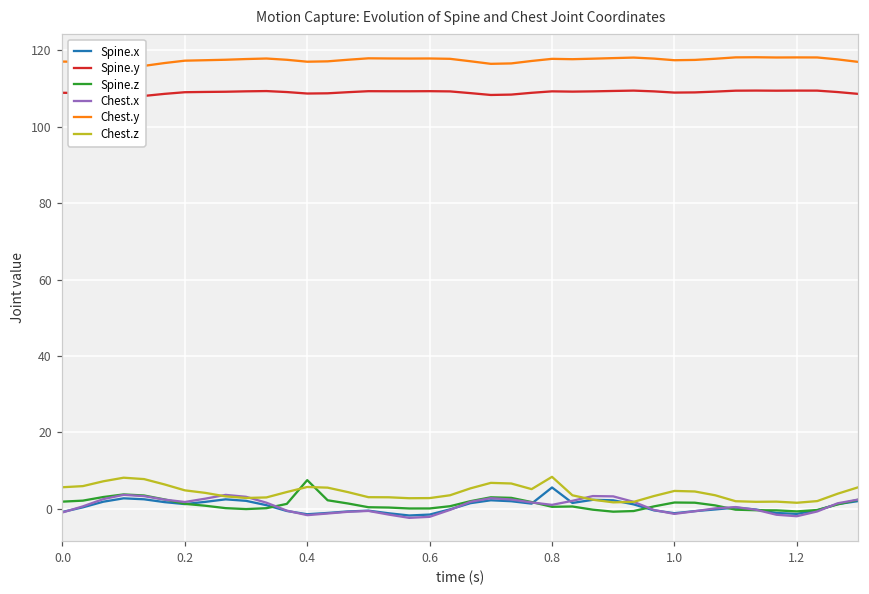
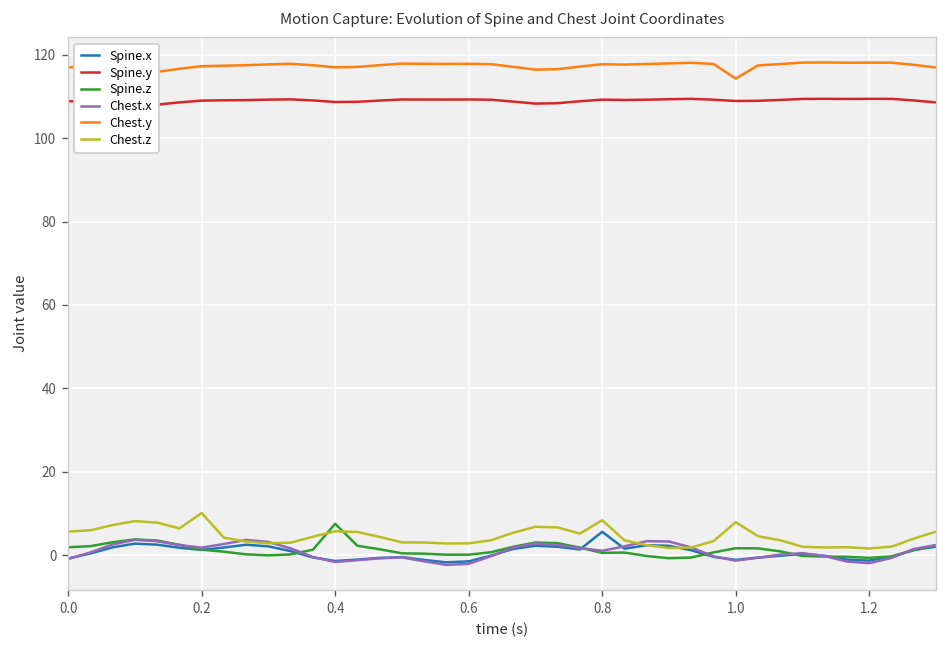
  {
    "Spine.x": {
      "0.8": 6
    },
    "Spine.y": {
      "0.0": 109,
      "0.2": 109,
      "0.4": 109,
      "0.6": 109,
      "0.8": 109,
      "1.0": 109,
      "1.2": 109
    },
    "Spine.z": {
      "0.0": 2,
      "0.4": 8,
      "0.6": 0,
      "1.0": 2
    },
    "Chest.y": {
      "0.0": 117,
      "0.2": 117,
      "0.4": 117,
      "0.6": 118,
      "0.8": 118,
-     "1.0": 117,
+     "1.0": 114,
      "1.2": 118
    },
    "Chest.z": {
      "0.0": 6,
-     "0.2": 5,
+     "0.2": 10,
      "0.4": 6,
      "0.6": 3,
      "0.8": 8,
-     "1.0": 5,
+     "1.0": 8,
      "1.2": 2
    }
  }
